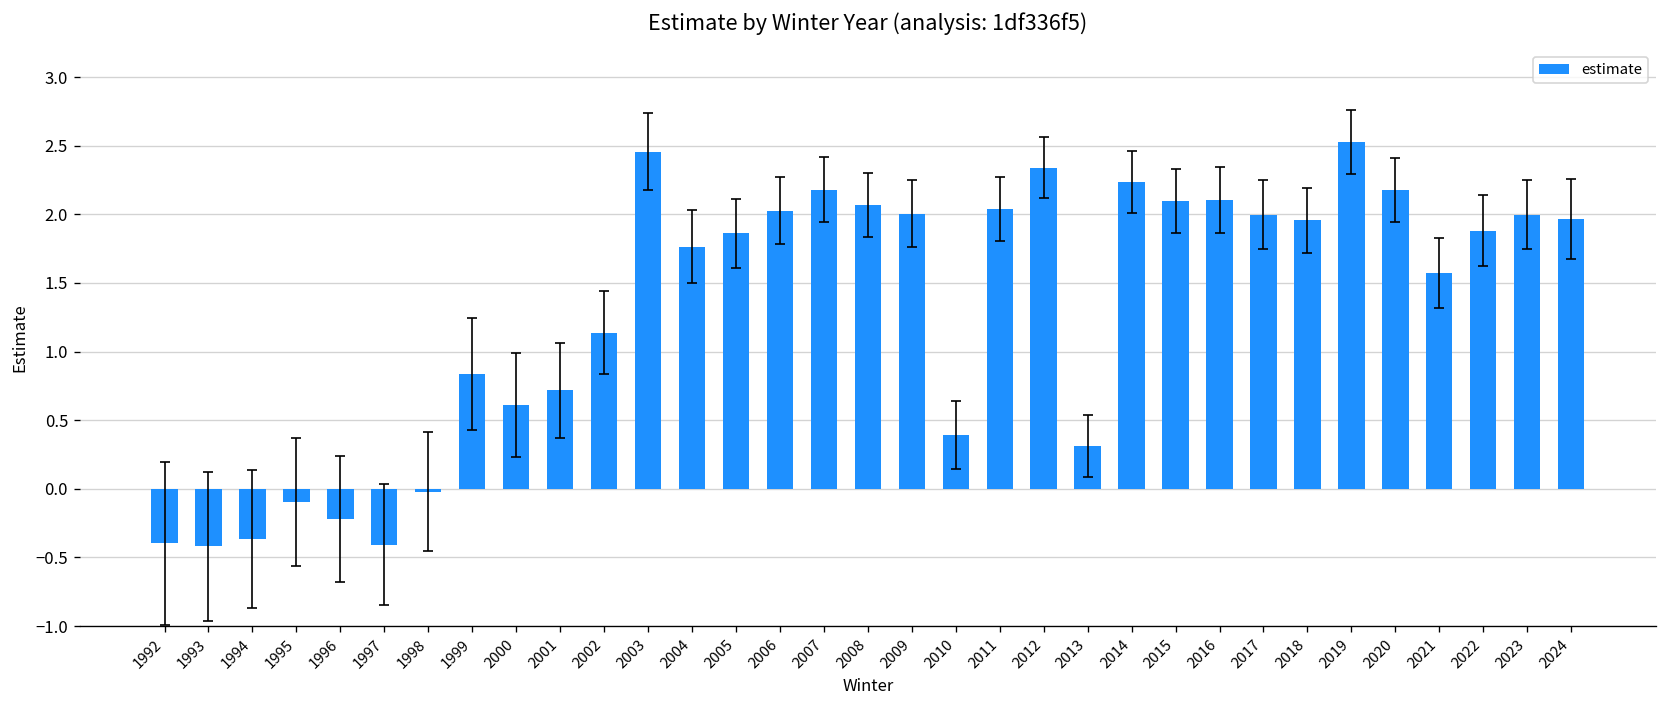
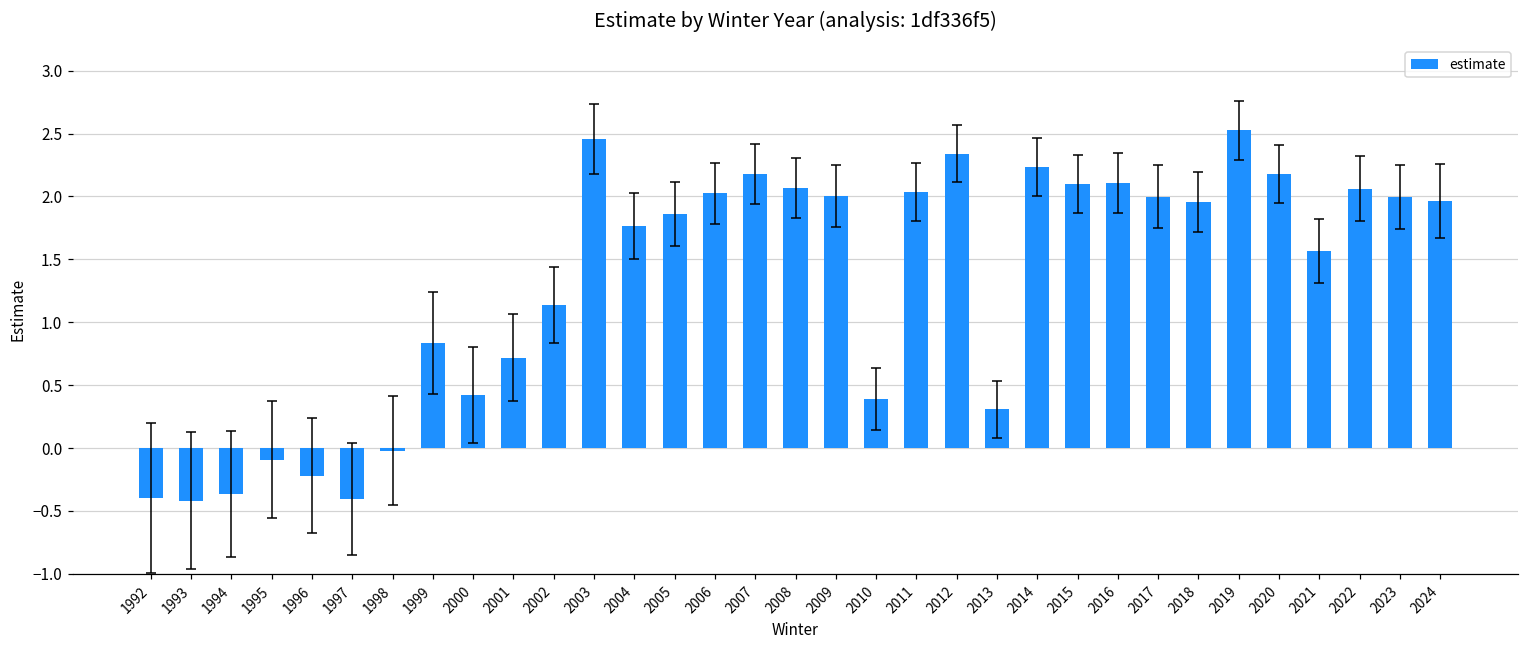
  {
    "estimate": {
      "1992": -0.40,
      "1993": -0.42,
      "1994": -0.37,
      "1995": -0.09,
      "1996": -0.22,
      "1997": -0.41,
      "1998": -0.02,
      "1999": 0.84,
-     "2000": 0.61,
+     "2000": 0.42,
      "2001": 0.72,
      "2002": 1.14,
      "2003": 2.46,
      "2004": 1.77,
      "2005": 1.86,
      "2006": 2.03,
      "2007": 2.18,
      "2008": 2.07,
      "2009": 2.00,
      "2010": 0.39,
      "2011": 2.04,
      "2012": 2.34,
      "2013": 0.31,
      "2014": 2.24,
      "2015": 2.10,
      "2016": 2.10,
      "2017": 2.00,
      "2018": 1.96,
      "2019": 2.53,
      "2020": 2.18,
      "2021": 1.57,
-     "2022": 1.88,
+     "2022": 2.06,
      "2023": 2.00,
      "2024": 1.97
    }
  }
